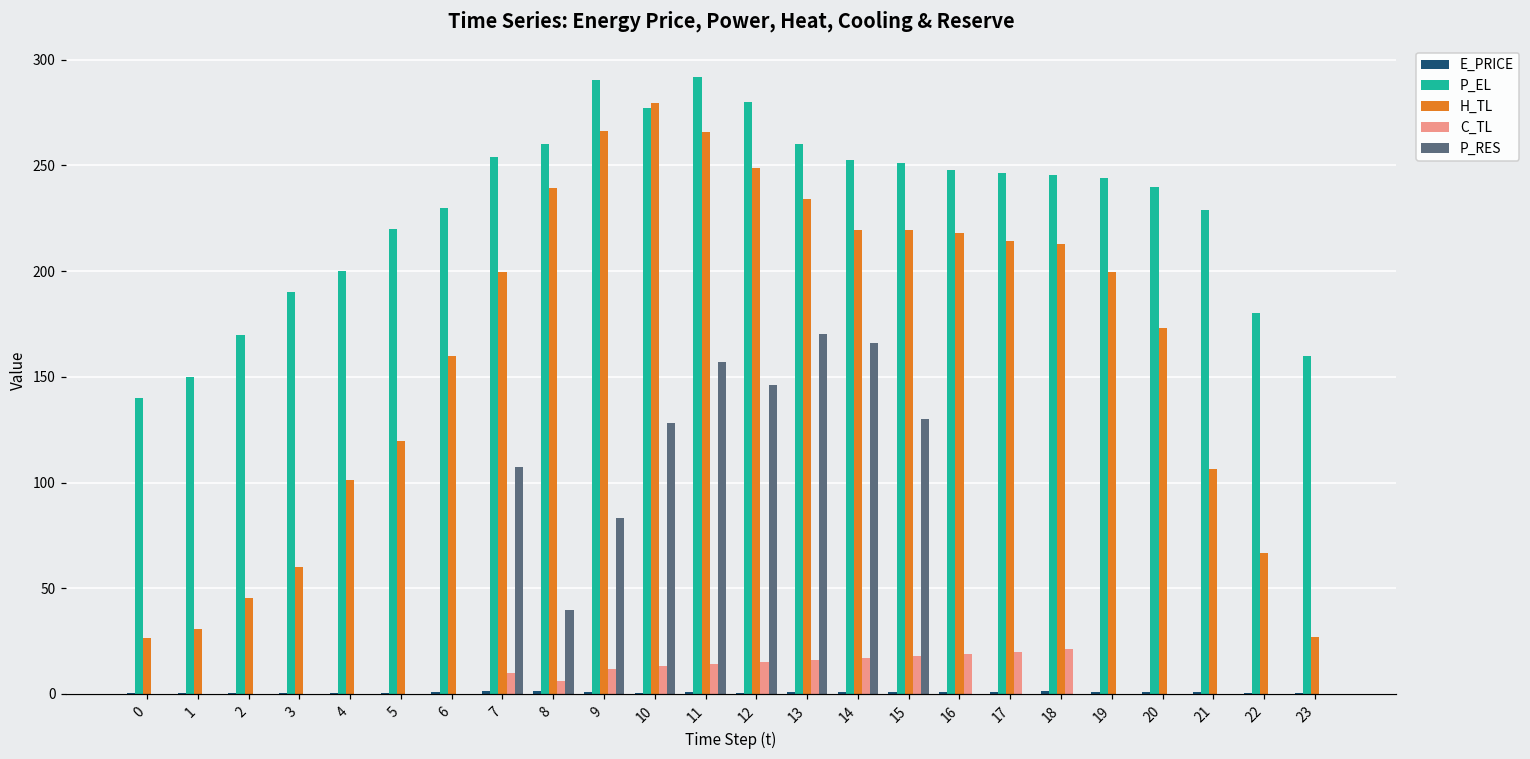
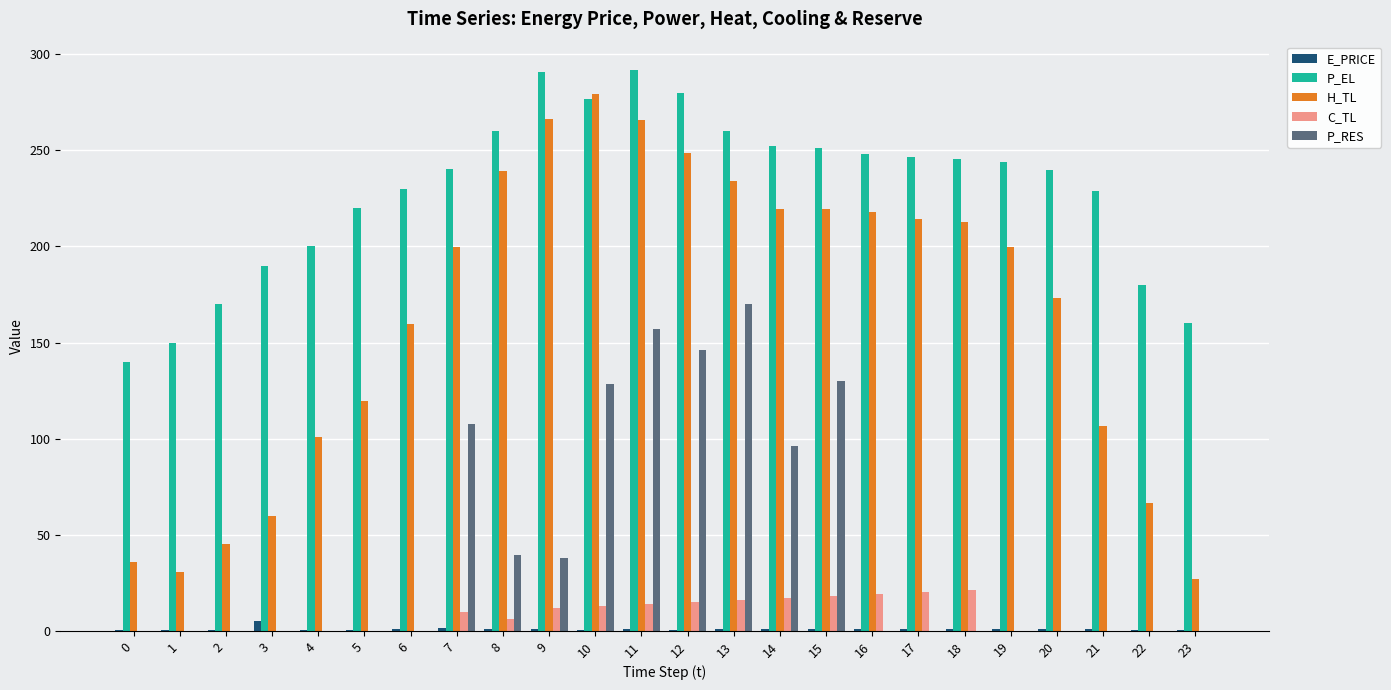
  {
    "E_PRICE": {
-     "3": 0,
+     "3": 5,
      "7": 1
    },
    "P_EL": {
      "0": 140,
      "1": 150,
      "2": 170,
      "3": 190,
      "4": 200,
      "5": 220,
      "6": 230,
-     "7": 254,
+     "7": 240,
      "8": 260,
      "9": 291,
      "10": 277,
      "11": 292,
      "12": 280,
      "13": 260,
      "14": 252,
      "15": 251,
      "16": 248,
      "17": 246,
      "18": 246,
      "19": 244,
      "20": 240,
      "21": 229,
      "22": 180,
      "23": 160
    },
    "H_TL": {
-     "0": 27,
+     "0": 36,
      "1": 31,
      "2": 45,
      "3": 60,
      "4": 101,
      "5": 120,
      "6": 160,
      "7": 200,
      "8": 239,
      "9": 266,
      "10": 279,
      "11": 266,
      "12": 249,
      "13": 234,
      "14": 220,
      "15": 220,
      "16": 218,
      "17": 214,
      "18": 213,
      "19": 200,
      "20": 173,
      "21": 106,
      "22": 67,
      "23": 27
    },
    "C_TL": {
      "0": 0,
      "1": 0,
      "2": 0,
      "3": 0,
      "4": 0,
      "5": 0,
      "6": 0,
      "7": 10,
      "8": 6,
      "9": 12,
      "10": 13,
      "11": 14,
      "12": 15,
      "13": 16,
      "14": 17,
      "15": 18,
      "16": 19,
      "17": 20,
      "18": 21,
      "19": 0,
      "20": 0,
      "21": 0,
      "22": 0,
      "23": 0
    },
    "P_RES": {
      "0": 0,
      "1": 0,
      "2": 0,
      "3": 0,
      "4": 0,
      "5": 0,
      "6": 0,
      "7": 107,
      "8": 40,
-     "9": 83,
+     "9": 38,
      "10": 128,
      "11": 157,
      "12": 146,
      "13": 170,
-     "14": 166,
+     "14": 96,
      "15": 130,
      "16": 0,
      "17": 0,
      "18": 0,
      "19": 0,
      "20": 0,
      "21": 0,
      "22": 0,
      "23": 0
    }
  }
